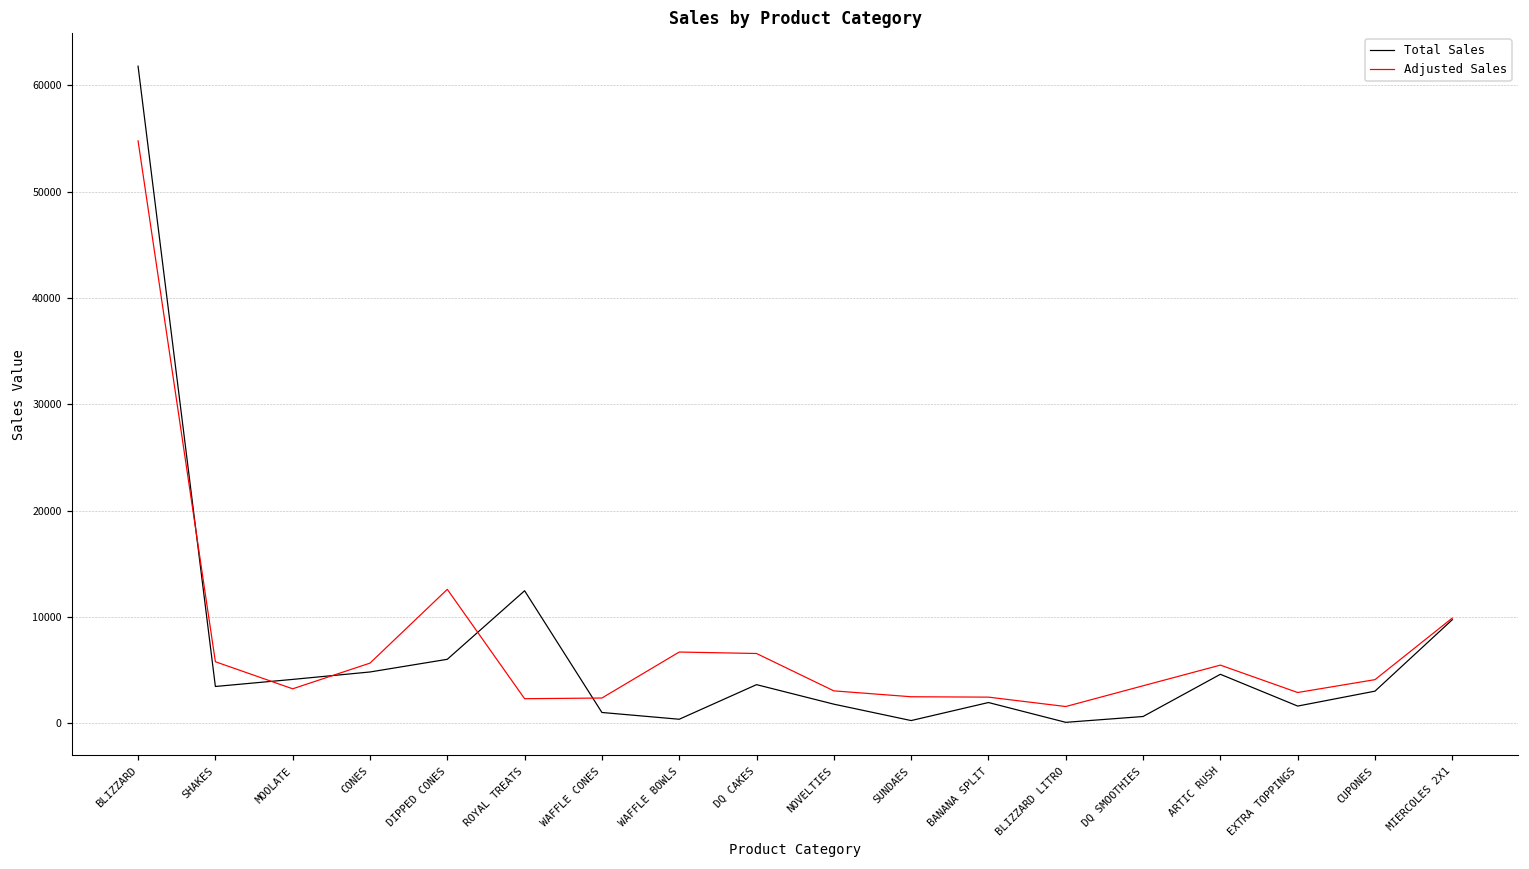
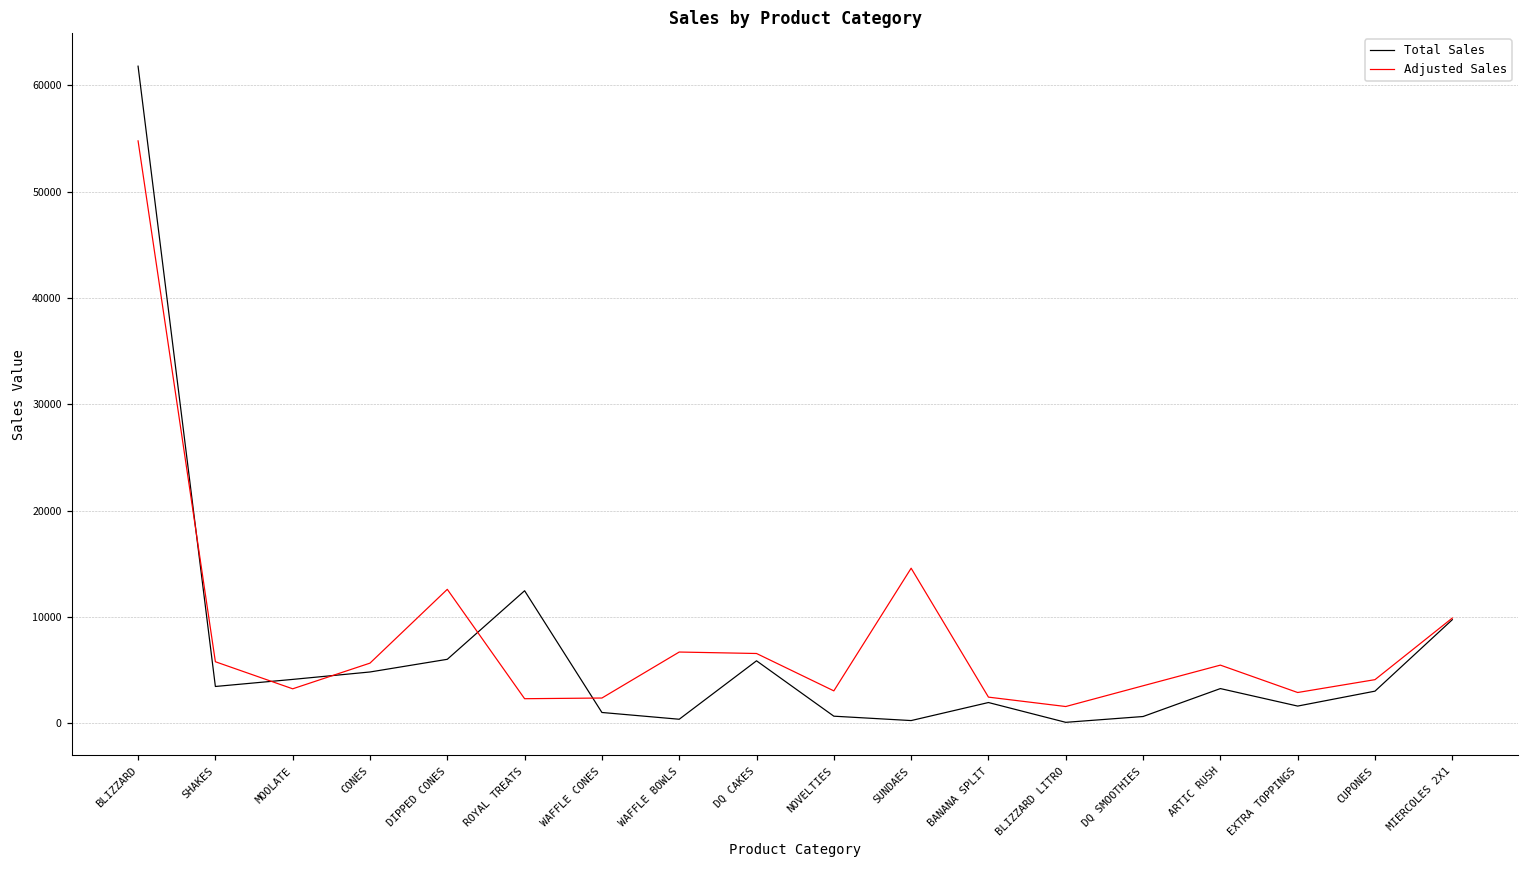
  {
    "Total Sales": {
      "BLIZZARD": 62000,
      "SHAKES": 3000,
      "MOOLATE": 4000,
      "CONES": 5000,
      "DIPPED CONES": 6000,
      "ROYAL TREATS": 12000,
      "WAFFLE CONES": 1000,
      "WAFFLE BOWLS": 0,
-     "DQ CAKES": 4000,
-     "NOVELTIES": 2000,
+     "DQ CAKES": 6000,
+     "NOVELTIES": 1000,
      "SUNDAES": 0,
      "BANANA SPLIT": 2000,
      "BLIZZARD LITRO": 0,
      "DQ SMOOTHIES": 1000,
-     "ARTIC RUSH": 5000,
+     "ARTIC RUSH": 3000,
      "EXTRA TOPPINGS": 2000,
      "CUPONES": 3000
    },
    "Adjusted Sales": {
      "BLIZZARD": 55000,
      "SHAKES": 6000,
      "MOOLATE": 3000,
      "CONES": 6000,
      "DIPPED CONES": 13000,
      "ROYAL TREATS": 2000,
      "WAFFLE CONES": 2000,
      "WAFFLE BOWLS": 7000,
      "DQ CAKES": 7000,
      "NOVELTIES": 3000,
-     "SUNDAES": 3000,
+     "SUNDAES": 15000,
      "BANANA SPLIT": 2000,
      "BLIZZARD LITRO": 2000,
      "DQ SMOOTHIES": 4000,
      "ARTIC RUSH": 5000,
      "EXTRA TOPPINGS": 3000,
      "CUPONES": 4000
    }
  }
